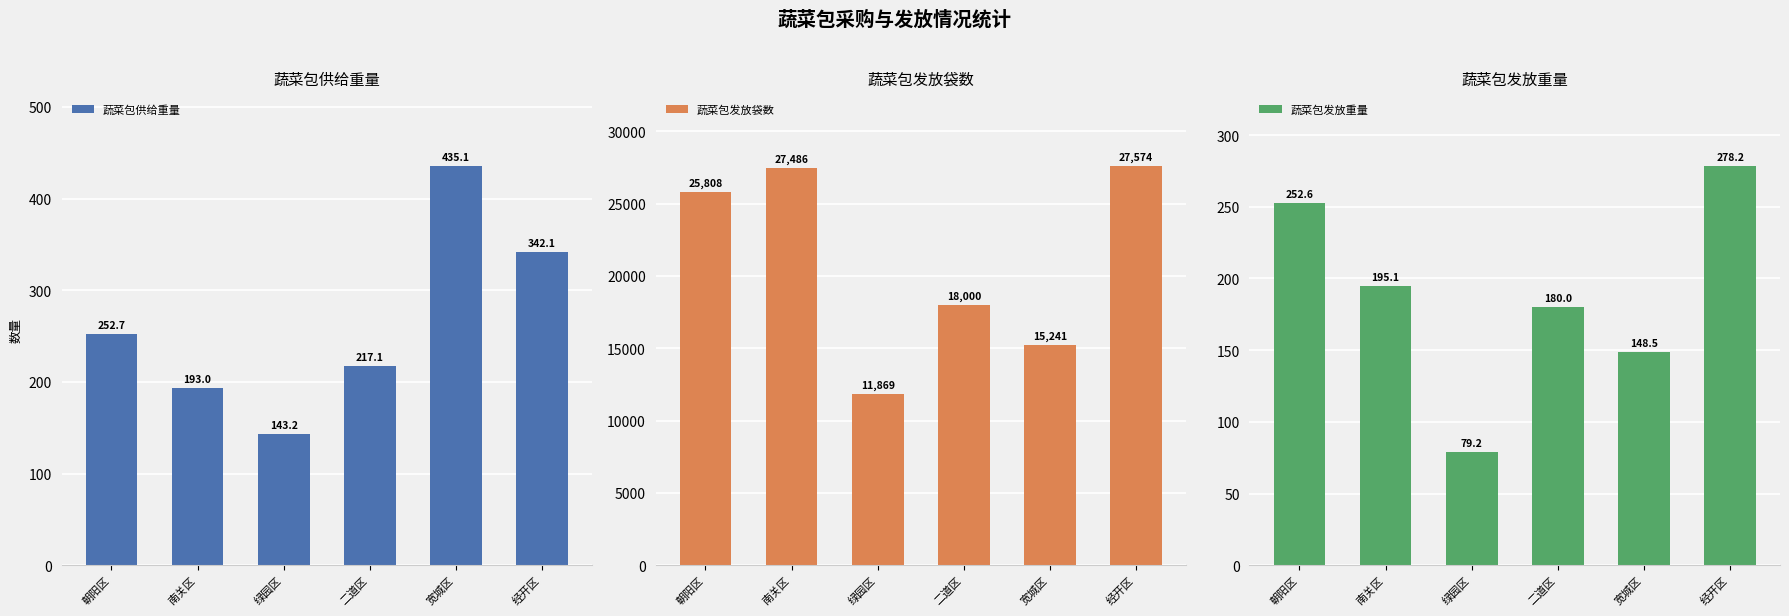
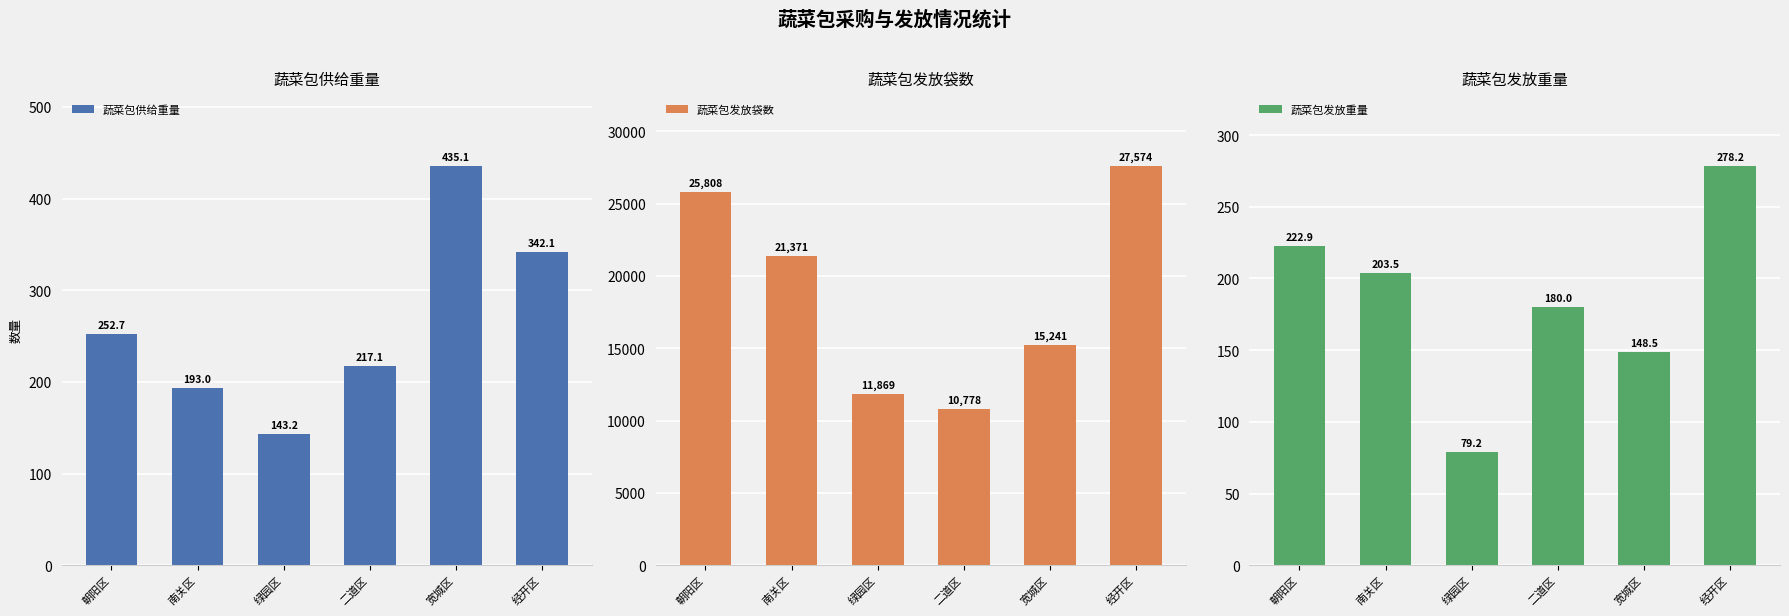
  {
    "蔬菜包供给重量": {
      "朝阳区": "252.7",
      "南关区": "193.0",
      "绿园区": "143.2",
      "二道区": "217.1",
      "宽城区": "435.1",
      "经开区": "342.1"
    },
    "蔬菜包发放袋数": {
      "朝阳区": "25,808",
-     "南关区": "27,486",
+     "南关区": "21,371",
      "绿园区": "11,869",
-     "二道区": "18,000",
+     "二道区": "10,778",
      "宽城区": "15,241",
      "经开区": "27,574"
    },
    "蔬菜包发放重量": {
-     "朝阳区": "252.6",
-     "南关区": "195.1",
+     "朝阳区": "222.9",
+     "南关区": "203.5",
      "绿园区": "79.2",
      "二道区": "180.0",
      "宽城区": "148.5",
      "经开区": "278.2"
    }
  }
